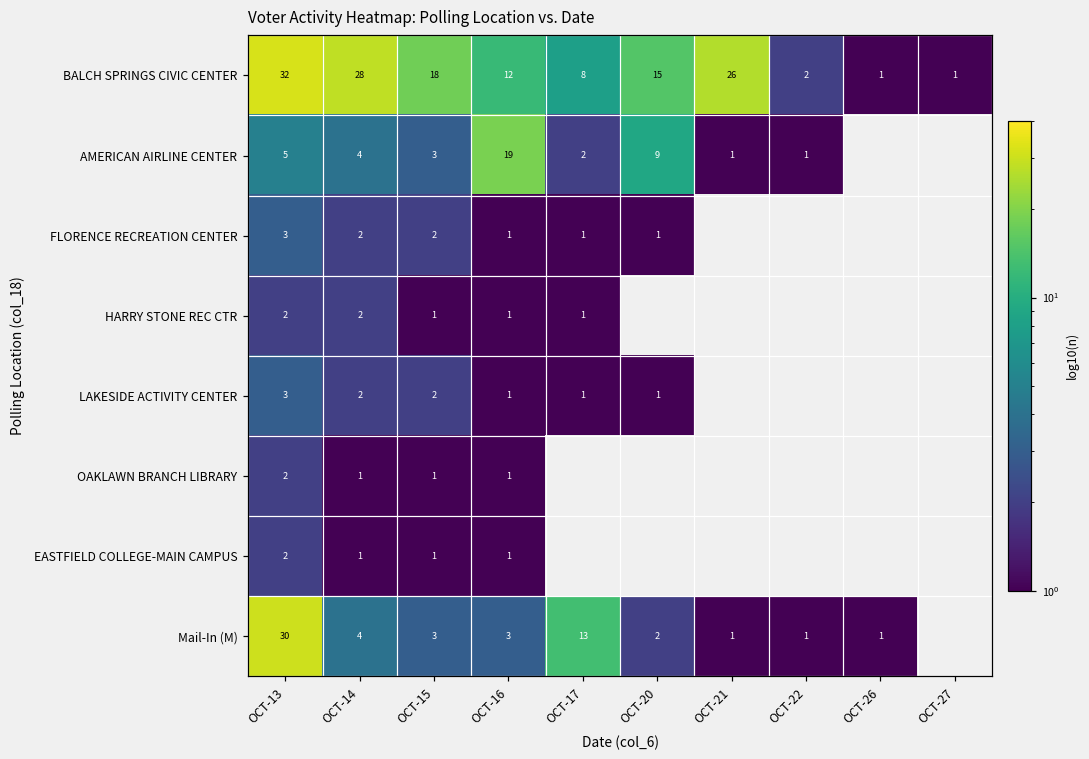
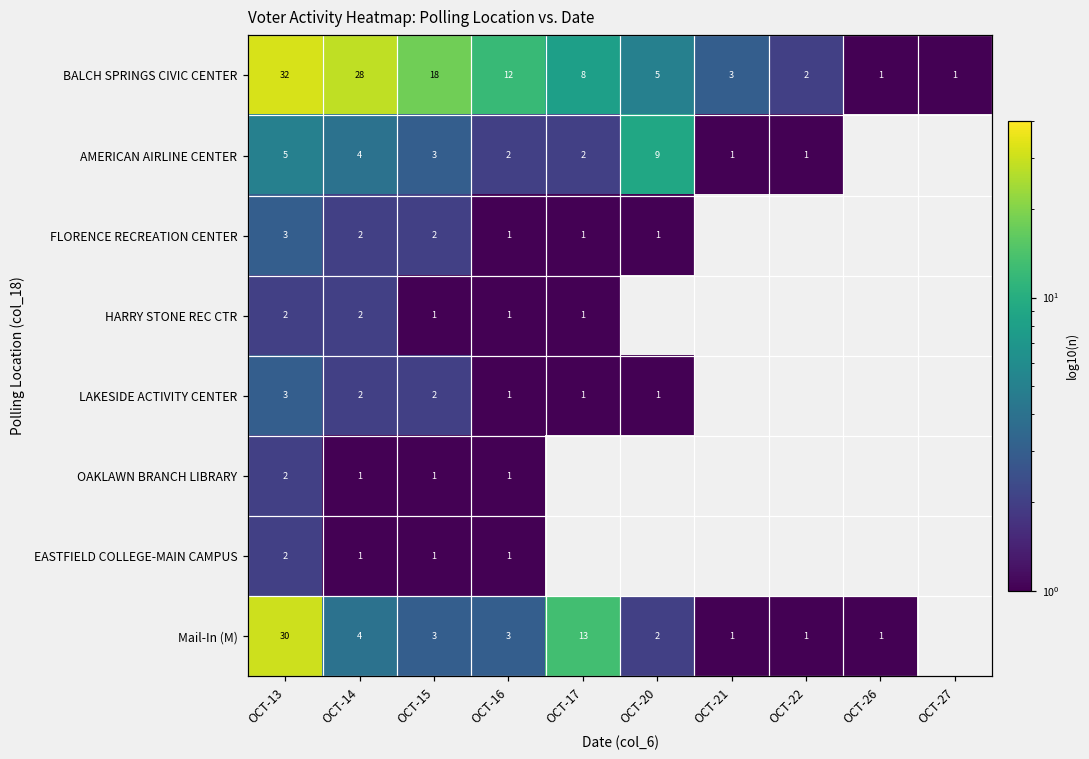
  {
    "BALCH SPRINGS CIVIC CENTER": {
      "OCT-13": 32,
      "OCT-14": 28,
      "OCT-15": 18,
      "OCT-16": 12,
      "OCT-17": 8,
-     "OCT-20": 15,
-     "OCT-21": 26,
+     "OCT-20": 5,
+     "OCT-21": 3,
      "OCT-22": 2,
      "OCT-26": 1,
      "OCT-27": 1
    },
    "AMERICAN AIRLINE CENTER": {
      "OCT-13": 5,
      "OCT-14": 4,
      "OCT-15": 3,
-     "OCT-16": 19,
+     "OCT-16": 2,
      "OCT-17": 2,
      "OCT-20": 9,
      "OCT-21": 1,
      "OCT-22": 1
    },
    "FLORENCE RECREATION CENTER": {
      "OCT-13": 3,
      "OCT-14": 2,
      "OCT-15": 2,
      "OCT-16": 1,
      "OCT-17": 1,
      "OCT-20": 1
    },
    "HARRY STONE REC CTR": {
      "OCT-13": 2,
      "OCT-14": 2,
      "OCT-15": 1,
      "OCT-16": 1,
      "OCT-17": 1
    },
    "LAKESIDE ACTIVITY CENTER": {
      "OCT-13": 3,
      "OCT-14": 2,
      "OCT-15": 2,
      "OCT-16": 1,
      "OCT-17": 1,
      "OCT-20": 1
    },
    "OAKLAWN BRANCH LIBRARY": {
      "OCT-13": 2,
      "OCT-14": 1,
      "OCT-15": 1,
      "OCT-16": 1
    },
    "EASTFIELD COLLEGE-MAIN CAMPUS": {
      "OCT-13": 2,
      "OCT-14": 1,
      "OCT-15": 1,
      "OCT-16": 1
    },
    "Mail-In (M)": {
      "OCT-13": 30,
      "OCT-14": 4,
      "OCT-15": 3,
      "OCT-16": 3,
      "OCT-17": 13,
      "OCT-20": 2,
      "OCT-21": 1,
      "OCT-22": 1,
      "OCT-26": 1
    }
  }
